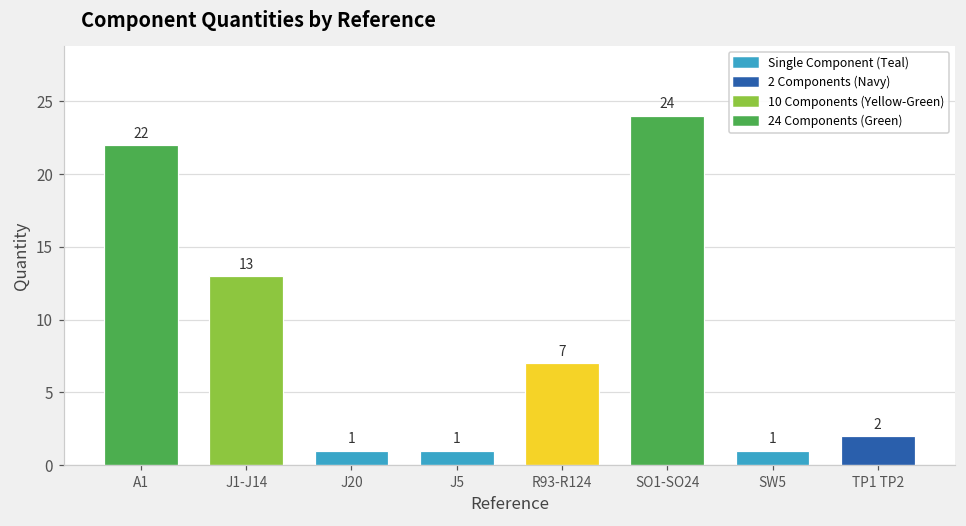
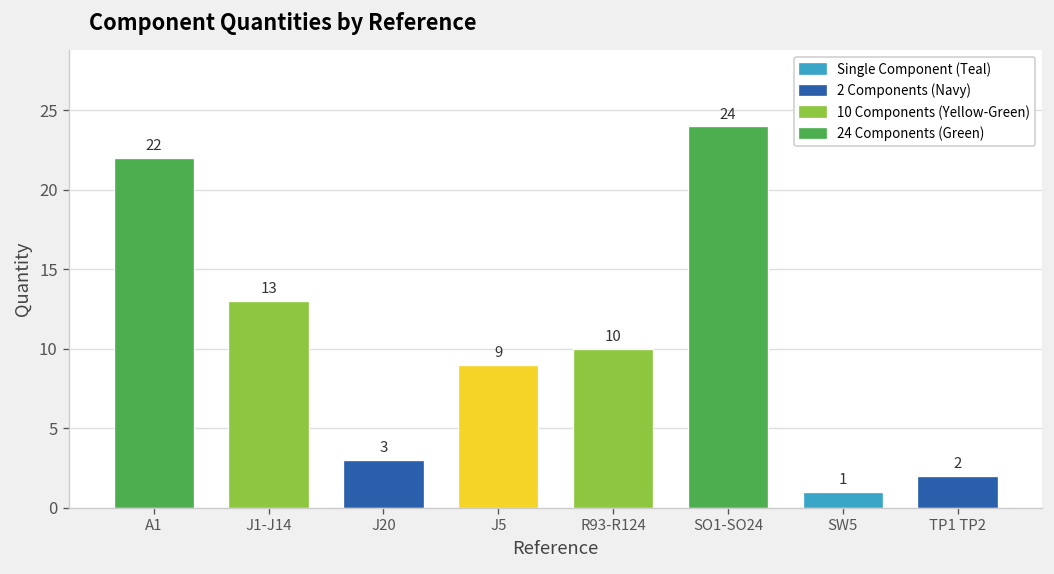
  {
    "A1": 22,
    "J1-J14": 13,
-   "J20": 1,
-   "J5": 1,
-   "R93-R124": 7,
+   "J20": 3,
+   "J5": 9,
+   "R93-R124": 10,
    "SO1-SO24": 24,
    "SW5": 1,
    "TP1 TP2": 2
  }
